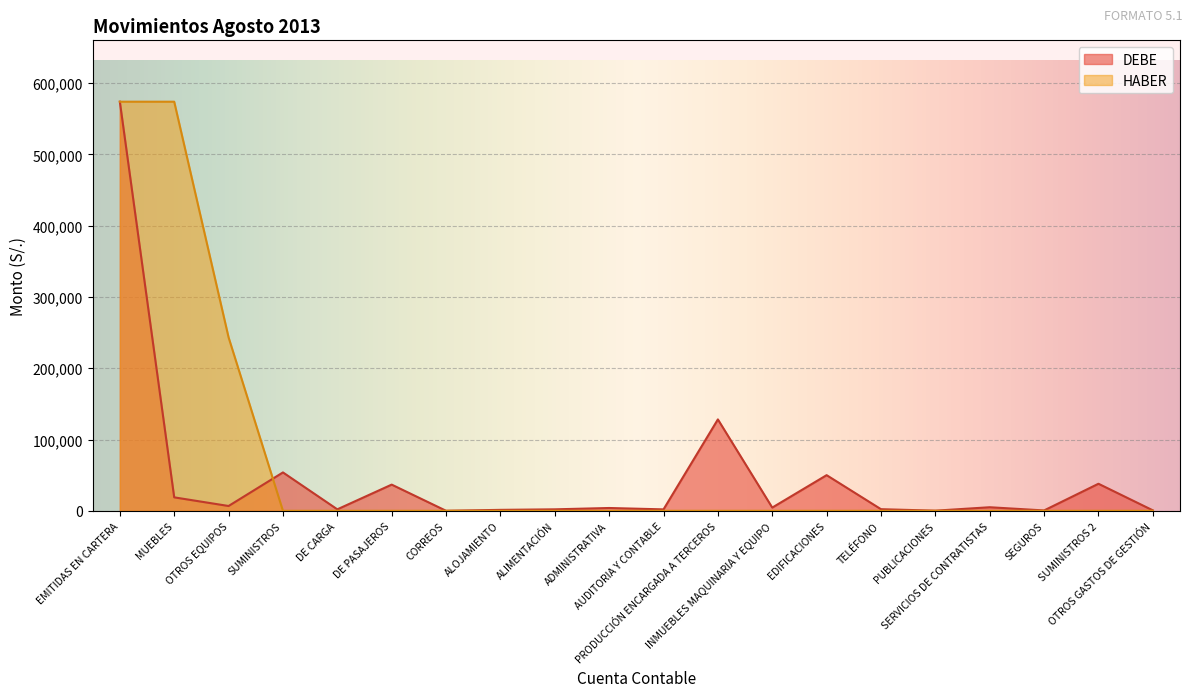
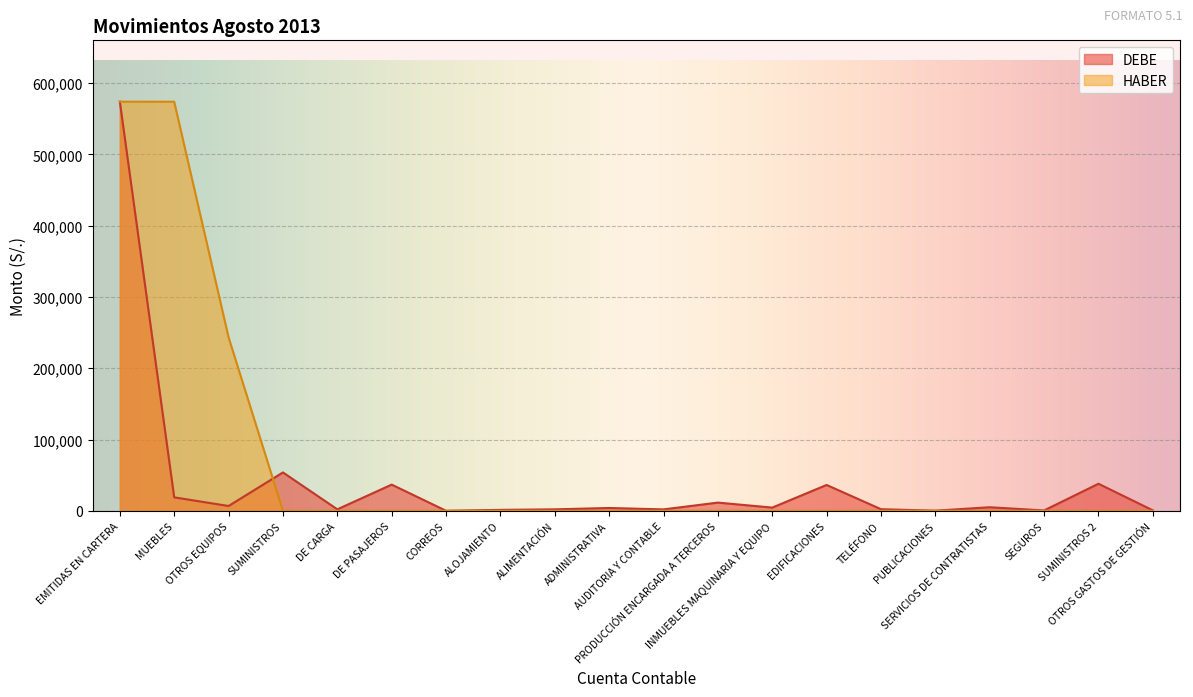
  {
    "DEBE": {
      "MUEBLES": "20,000",
      "OTROS EQUIPOS": "10,000",
      "SUMINISTROS": "50,000",
      "DE PASAJEROS": "40,000",
      "ADMINISTRATIVA": "0",
-     "PRODUCCIÓN ENCARGADA A TERCEROS": "130,000",
+     "PRODUCCIÓN ENCARGADA A TERCEROS": "10,000",
      "INMUEBLES MAQUINARIA Y EQUIPO": "0",
-     "EDIFICACIONES": "50,000",
+     "EDIFICACIONES": "40,000",
      "SERVICIOS DE CONTRATISTAS": "10,000",
      "SUMINISTROS 2": "40,000"
    },
    "HABER": {
      "MUEBLES": "570,000",
      "OTROS EQUIPOS": "240,000",
      "SUMINISTROS": "0",
      "DE PASAJEROS": "0",
      "ADMINISTRATIVA": "0",
      "PRODUCCIÓN ENCARGADA A TERCEROS": "0",
      "INMUEBLES MAQUINARIA Y EQUIPO": "0",
      "EDIFICACIONES": "0",
      "SERVICIOS DE CONTRATISTAS": "0",
      "SUMINISTROS 2": "0"
    }
  }
